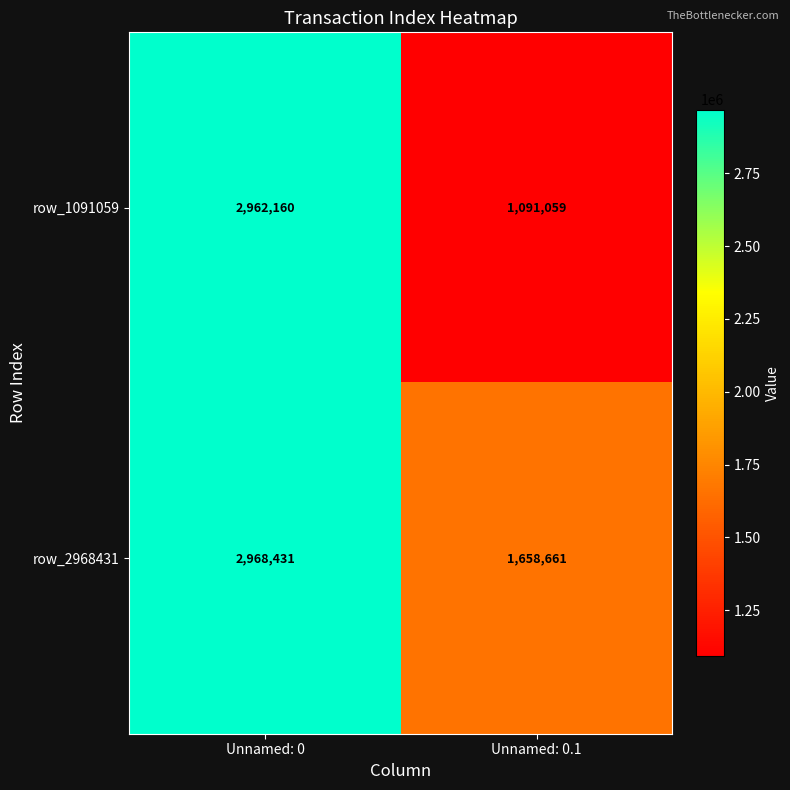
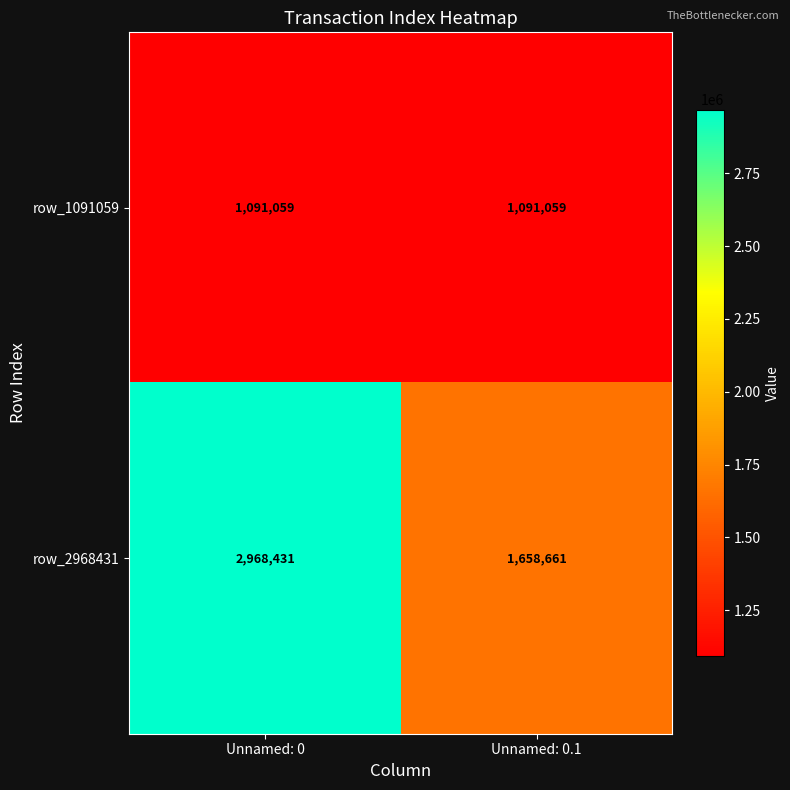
  {
    "row_1091059": {
-     "Unnamed: 0": "2,962,160",
+     "Unnamed: 0": "1,091,059",
      "Unnamed: 0.1": "1,091,059"
    },
    "row_2968431": {
      "Unnamed: 0": "2,968,431",
      "Unnamed: 0.1": "1,658,661"
    }
  }
